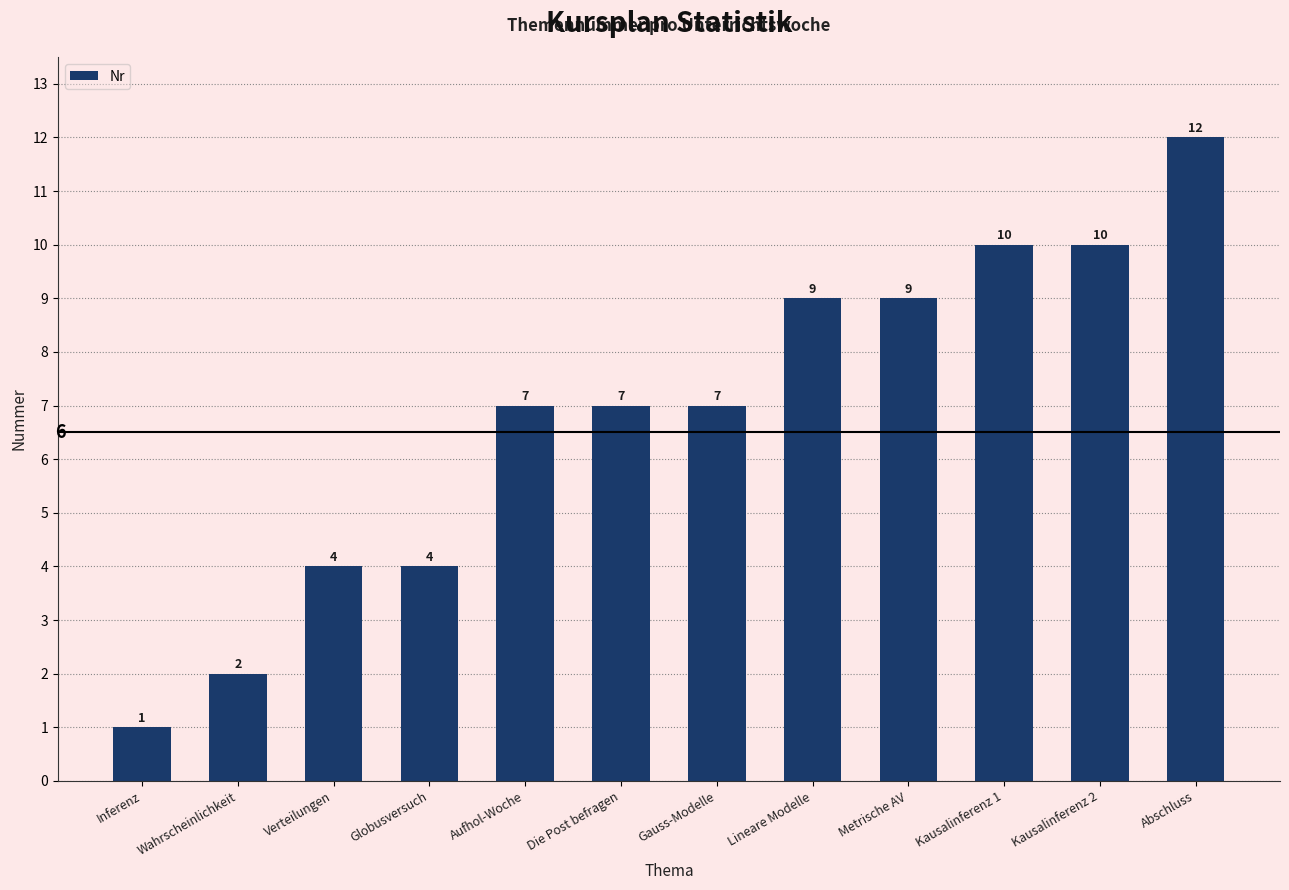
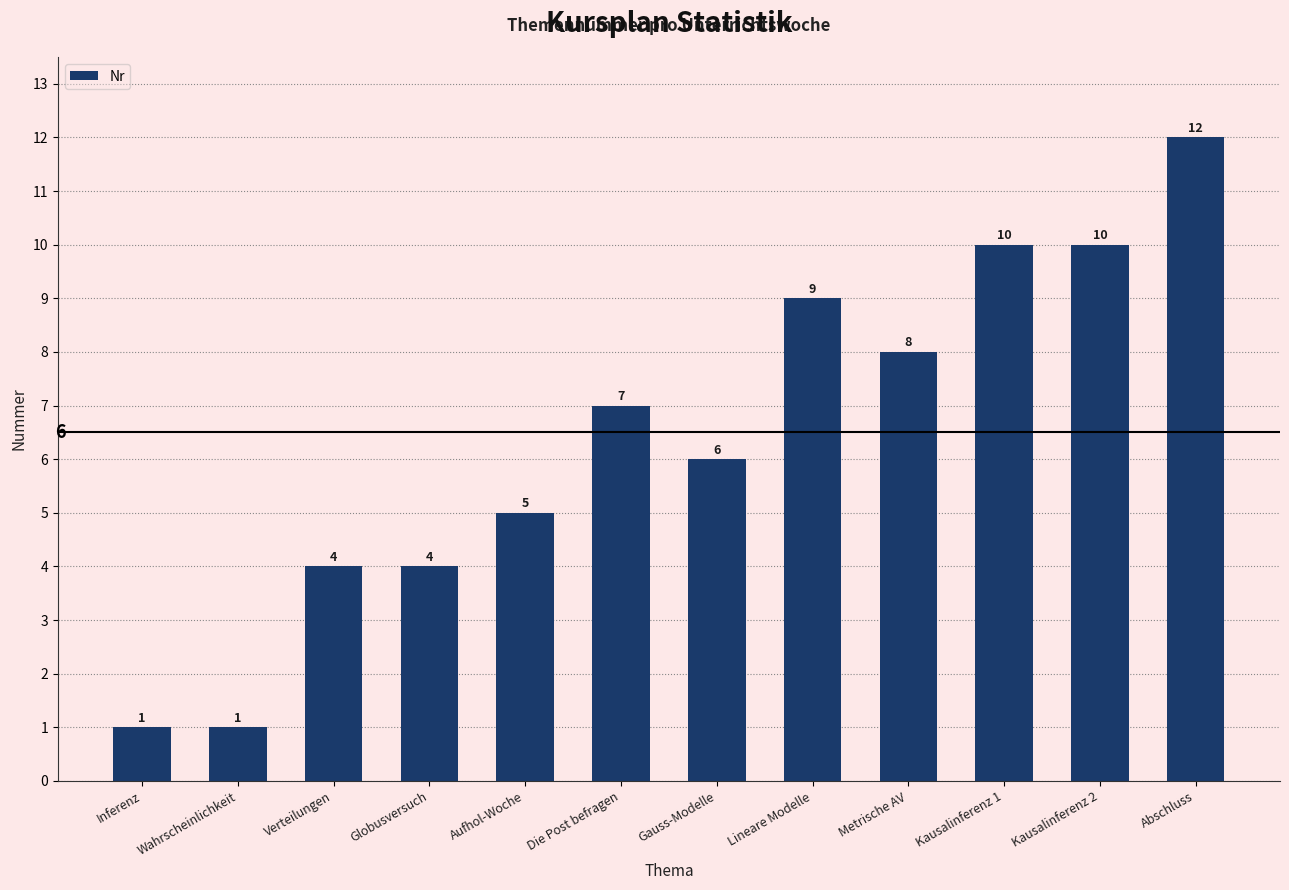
  {
    "Inferenz": 1,
-   "Wahrscheinlichkeit": 2,
+   "Wahrscheinlichkeit": 1,
    "Verteilungen": 4,
    "Globusversuch": 4,
-   "Aufhol-Woche": 7,
+   "Aufhol-Woche": 5,
    "Die Post befragen": 7,
-   "Gauss-Modelle": 7,
+   "Gauss-Modelle": 6,
    "Lineare Modelle": 9,
-   "Metrische AV": 9,
+   "Metrische AV": 8,
    "Kausalinferenz 1": 10,
    "Kausalinferenz 2": 10,
    "Abschluss": 12
  }
